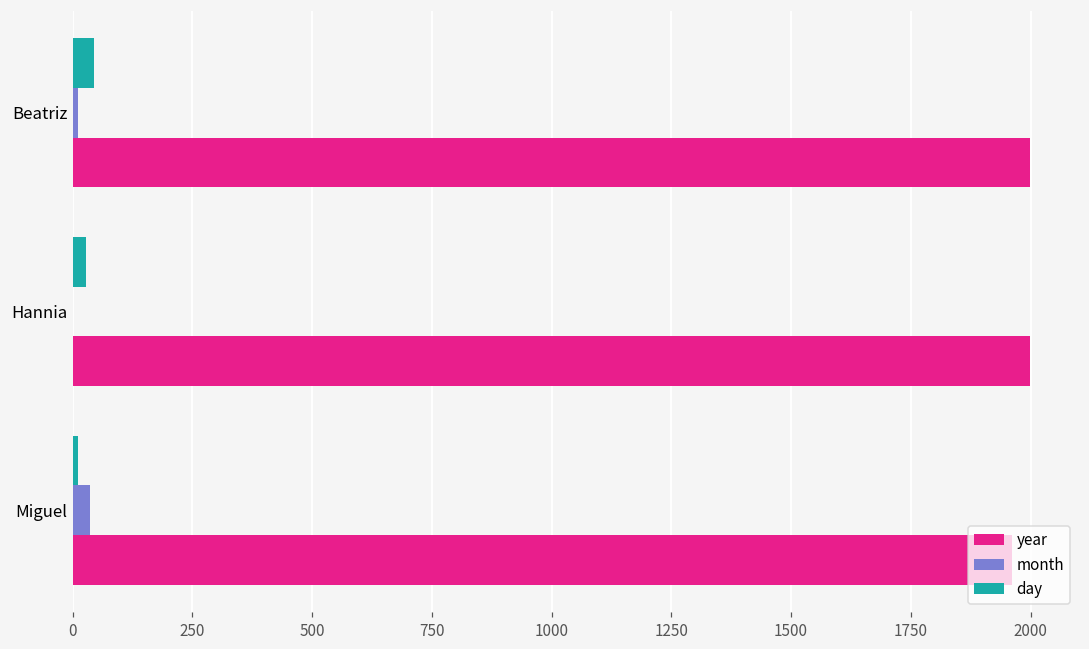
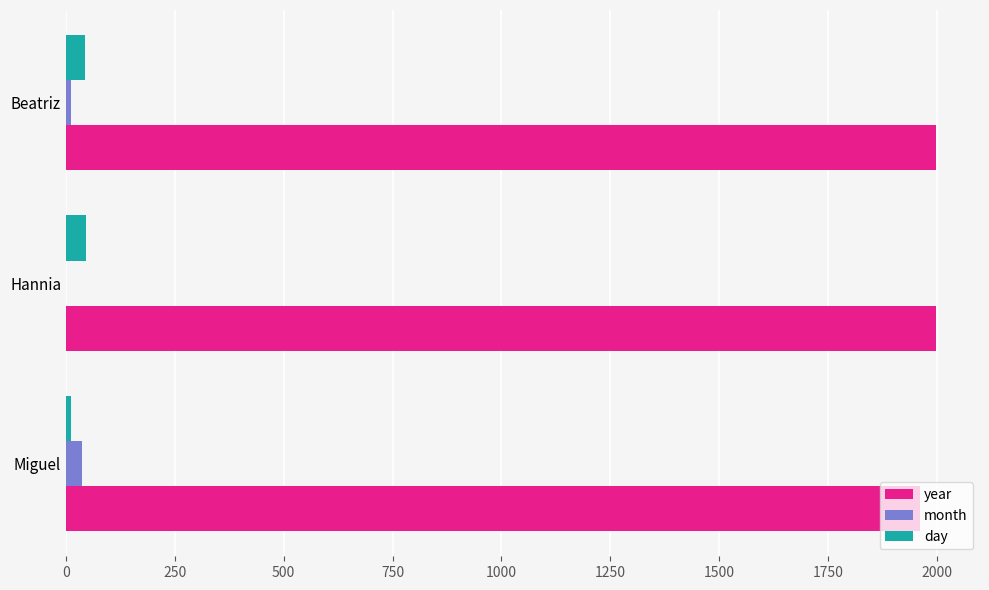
  {
    "year": {
      "Beatriz": 2000,
      "Hannia": 2000
    },
    "month": {
      "Beatriz": 10,
      "Miguel": 40
    },
    "day": {
      "Beatriz": 40,
-     "Hannia": 30,
+     "Hannia": 50,
      "Miguel": 10
    }
  }
